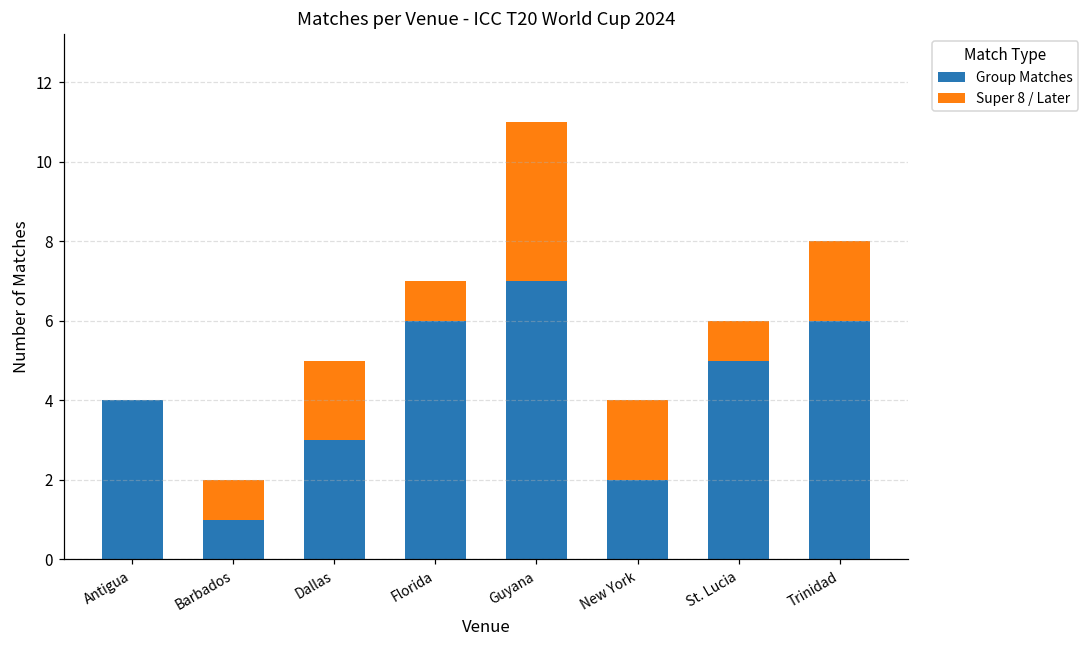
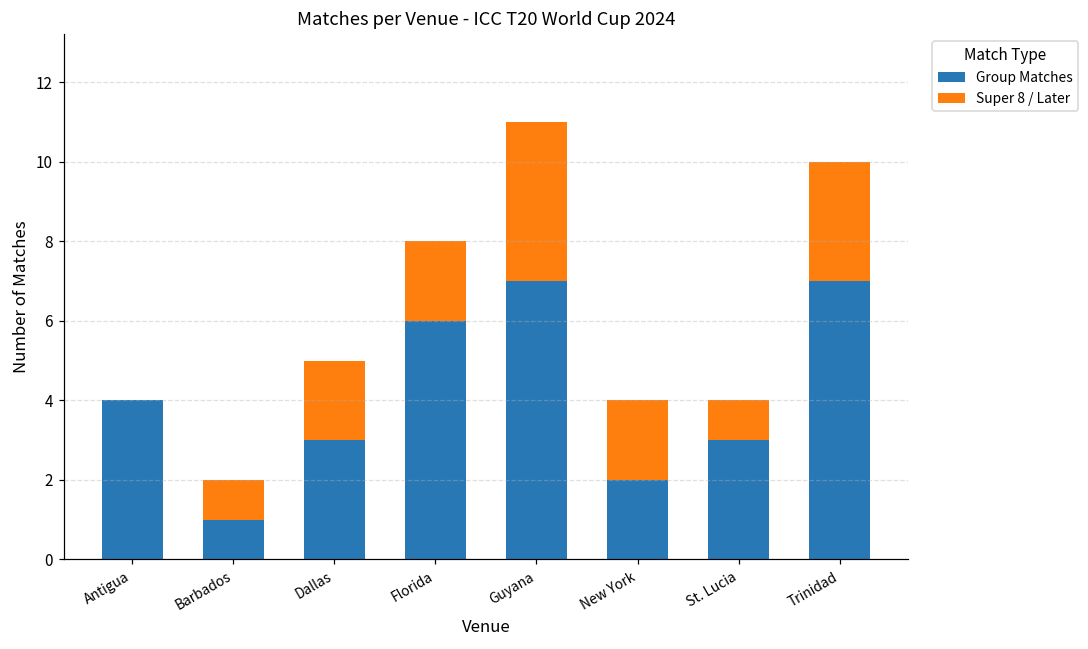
  {
    "Group Matches": {
      "Antigua": 4,
      "Barbados": 1,
      "Dallas": 3,
      "Florida": 6,
      "Guyana": 7,
      "New York": 2,
-     "St. Lucia": 5,
-     "Trinidad": 6
+     "St. Lucia": 3,
+     "Trinidad": 7
    },
    "Super 8 / Later": {
      "Antigua": 0,
      "Barbados": 1,
      "Dallas": 2,
-     "Florida": 1,
+     "Florida": 2,
      "Guyana": 4,
      "New York": 2,
      "St. Lucia": 1,
-     "Trinidad": 2
+     "Trinidad": 3
    }
  }
